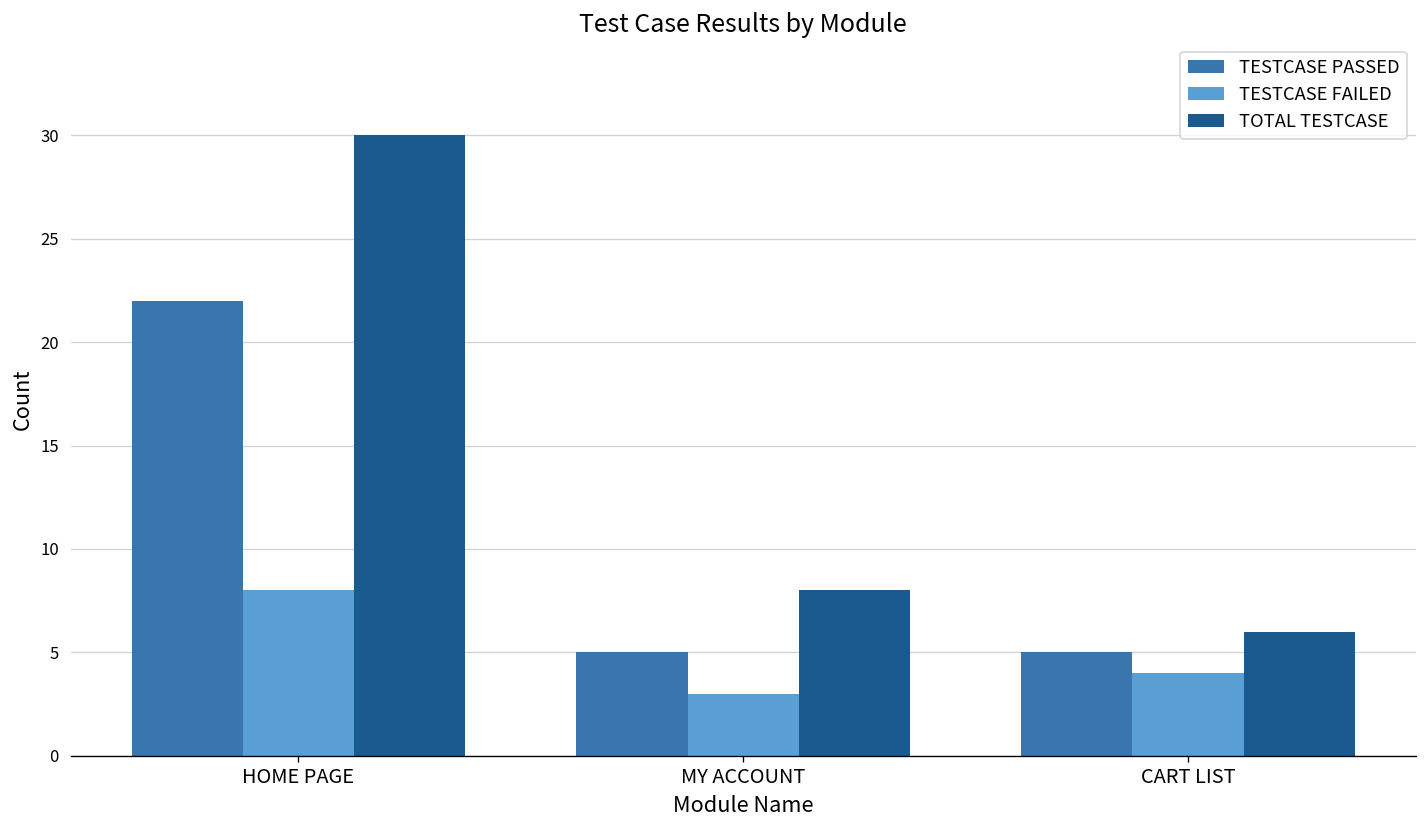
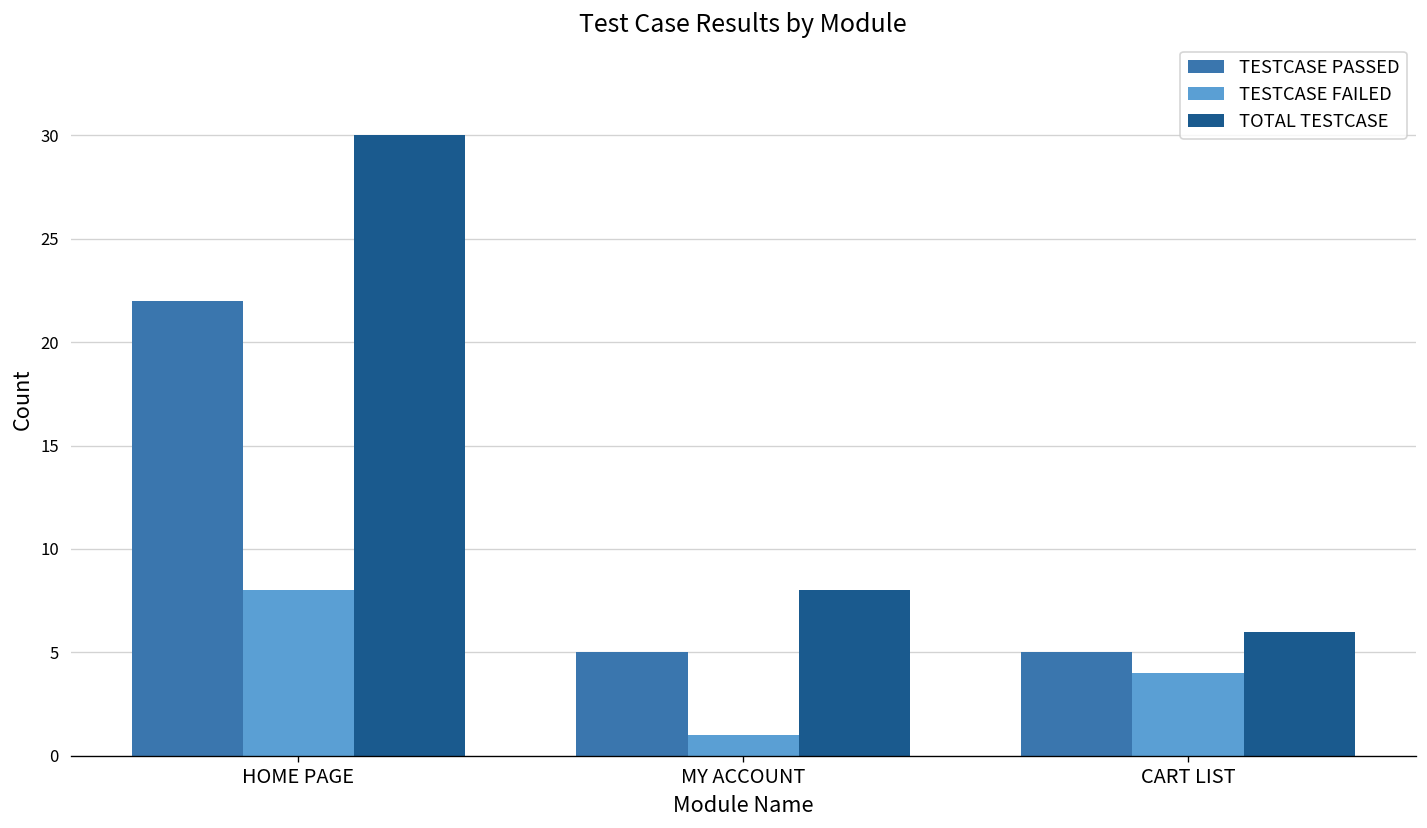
  {
    "TESTCASE FAILED": {
      "HOME PAGE": 8,
-     "MY ACCOUNT": 3,
+     "MY ACCOUNT": 1,
      "CART LIST": 4
    }
  }
